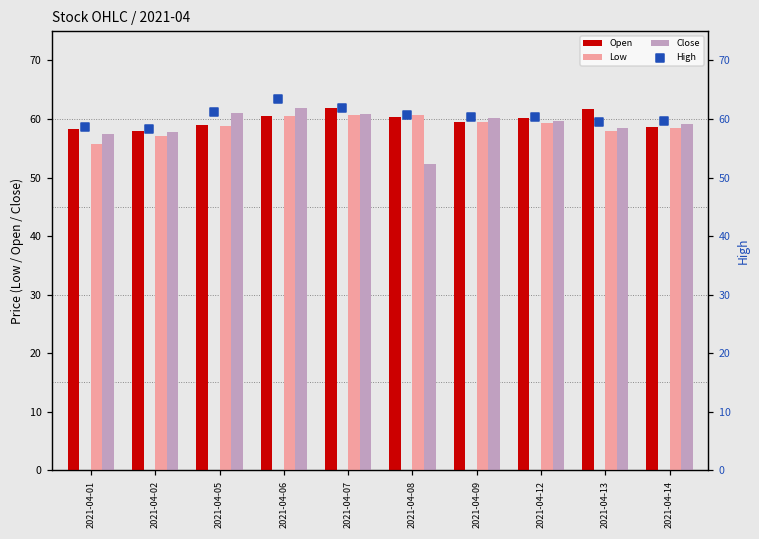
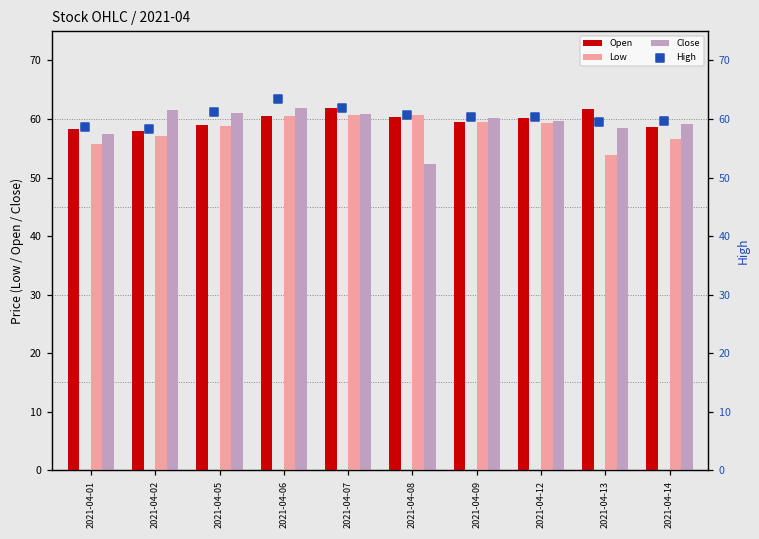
  {
    "Open": {
      "2021-04-01": 58,
      "2021-04-02": 58,
      "2021-04-05": 59,
      "2021-04-06": 61,
      "2021-04-07": 62,
      "2021-04-08": 60,
      "2021-04-09": 60,
      "2021-04-12": 60,
      "2021-04-13": 62,
      "2021-04-14": 59
    },
    "Low": {
      "2021-04-01": 56,
      "2021-04-02": 57,
      "2021-04-05": 59,
      "2021-04-06": 60,
      "2021-04-07": 61,
      "2021-04-08": 61,
      "2021-04-09": 59,
      "2021-04-12": 59,
-     "2021-04-13": 58,
-     "2021-04-14": 58
+     "2021-04-13": 54,
+     "2021-04-14": 57
    },
    "Close": {
      "2021-04-01": 57,
-     "2021-04-02": 58,
+     "2021-04-02": 62,
      "2021-04-05": 61,
      "2021-04-06": 62,
      "2021-04-07": 61,
      "2021-04-08": 52,
      "2021-04-09": 60,
      "2021-04-12": 60,
      "2021-04-13": 58,
      "2021-04-14": 59
    }
  }
